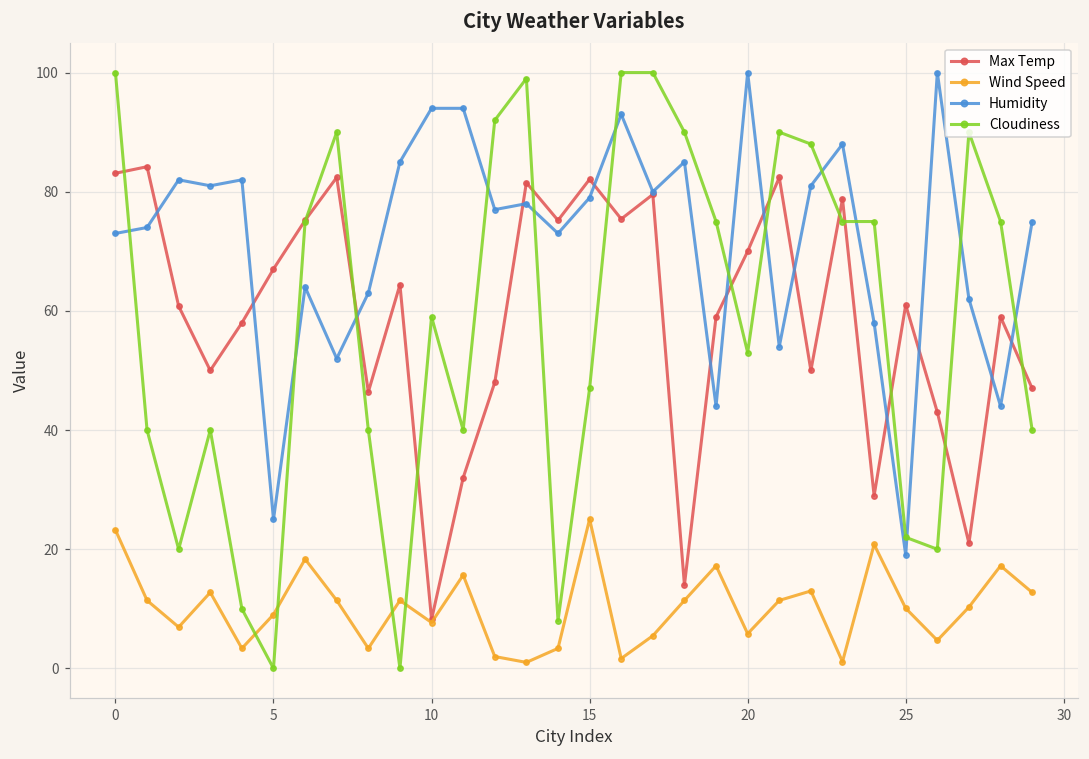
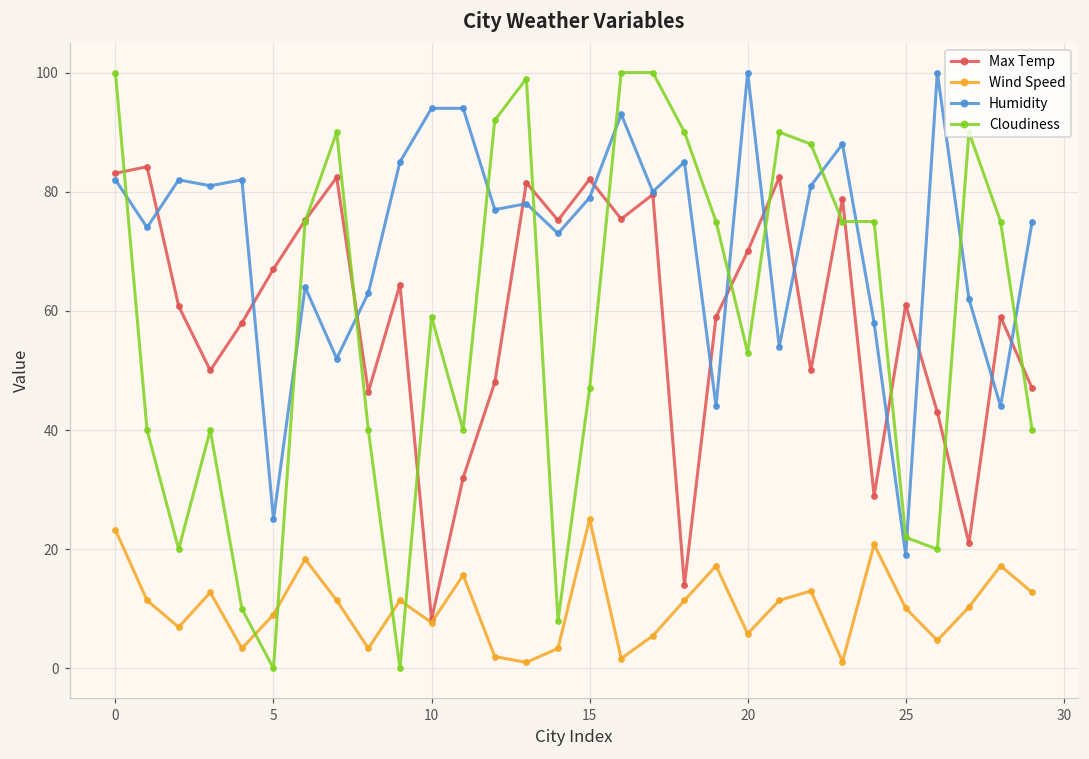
  {
    "Max Temp": {
      "0": 83,
      "5": 67,
      "10": 8,
      "15": 82,
      "20": 70,
      "25": 61
    },
    "Wind Speed": {
      "0": 23,
      "5": 9,
      "10": 8,
      "15": 25,
      "20": 6,
      "25": 10
    },
    "Humidity": {
-     "0": 73,
+     "0": 82,
      "5": 25,
      "10": 94,
      "15": 79,
      "20": 100,
      "25": 19
    },
    "Cloudiness": {
      "0": 100,
      "5": 0,
      "10": 59,
      "15": 47,
      "20": 53,
      "25": 22
    }
  }
